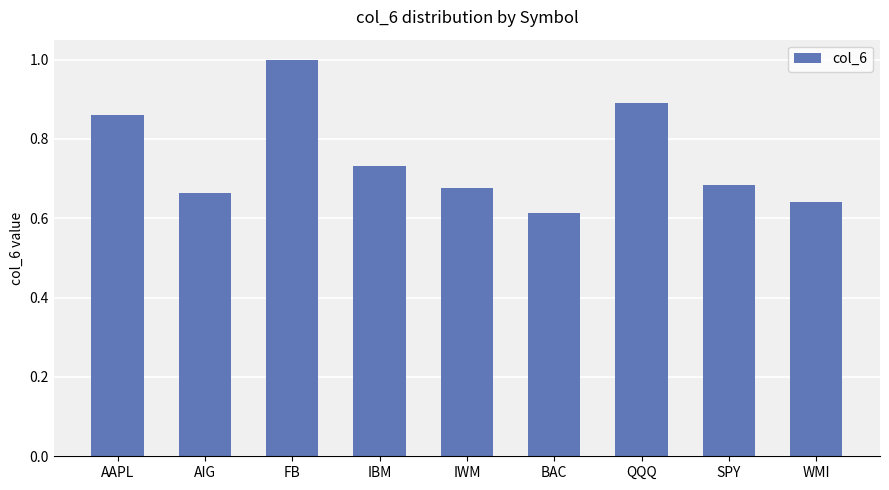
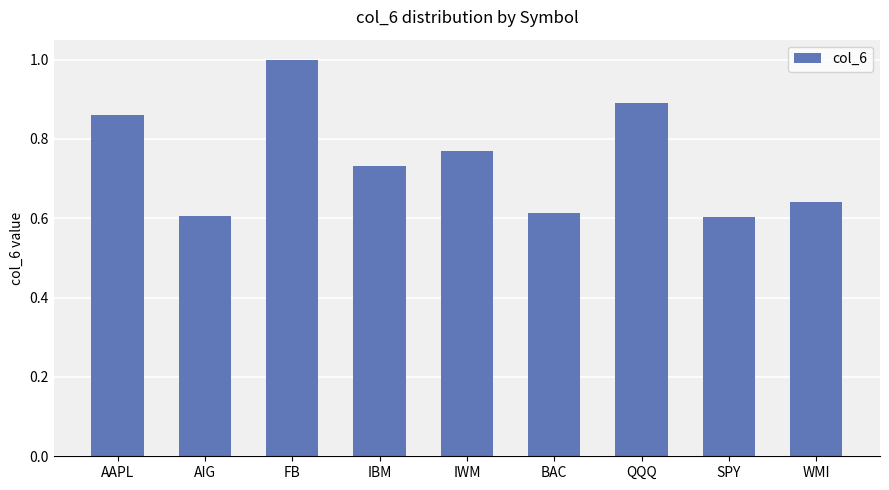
  {
    "AAPL": 0.86,
-   "AIG": 0.66,
+   "AIG": 0.61,
    "FB": 1.00,
    "IBM": 0.73,
-   "IWM": 0.68,
+   "IWM": 0.77,
    "BAC": 0.61,
    "QQQ": 0.89,
-   "SPY": 0.68,
+   "SPY": 0.60,
    "WMI": 0.64
  }
